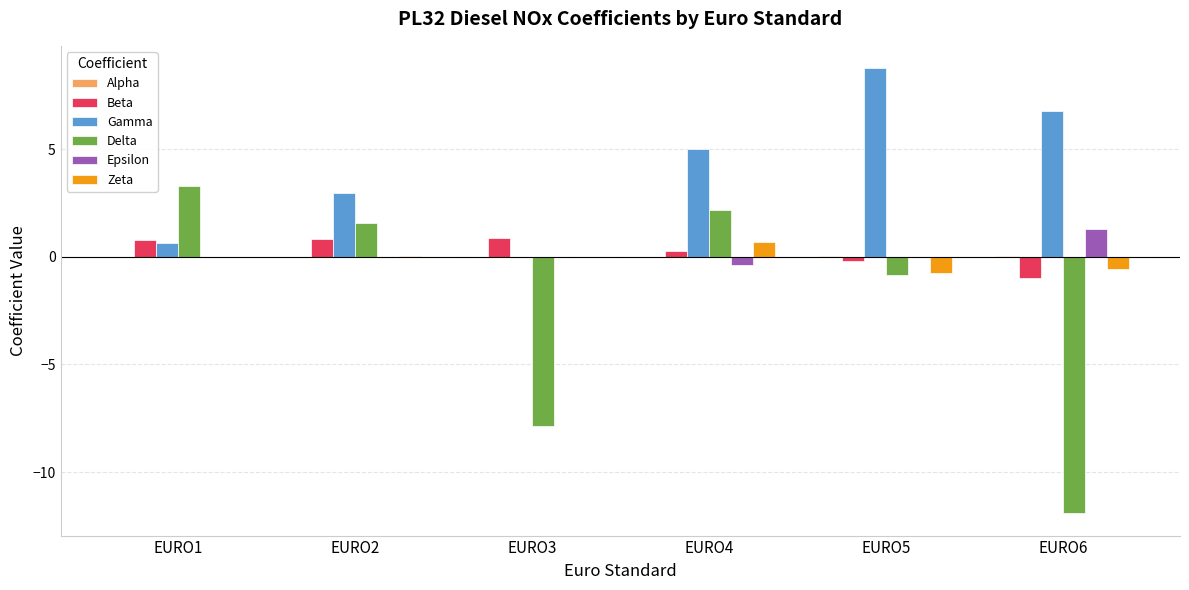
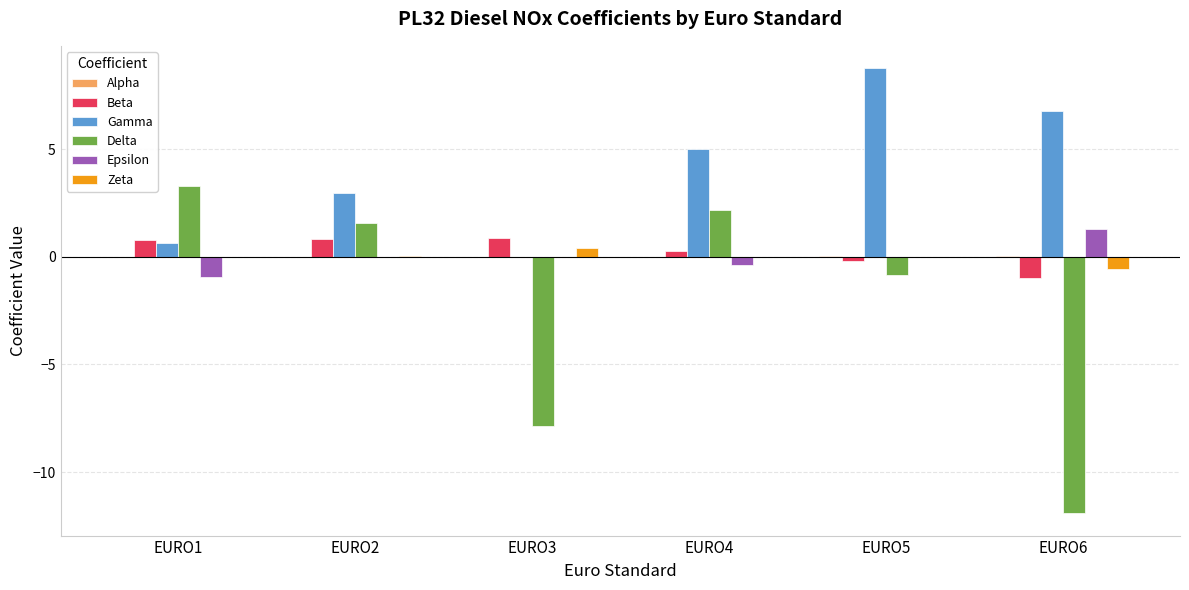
  {
    "Beta": {
      "EURO1": 0.8,
      "EURO2": 0.8,
      "EURO3": 0.9,
      "EURO4": 0.3,
      "EURO5": -0.2,
      "EURO6": -1.0
    },
    "Gamma": {
      "EURO1": 0.6,
      "EURO2": 3.0,
      "EURO4": 5.0,
      "EURO5": 8.8,
      "EURO6": 6.8
    },
    "Delta": {
      "EURO1": 3.3,
      "EURO2": 1.6,
      "EURO3": -7.9,
      "EURO4": 2.2,
      "EURO5": -0.8,
      "EURO6": -11.9
    },
    "Epsilon": {
-     "EURO1": 0.0,
+     "EURO1": -0.9,
      "EURO4": -0.4,
      "EURO6": 1.3
    },
    "Zeta": {
-     "EURO3": 0.0,
-     "EURO4": 0.7,
-     "EURO5": -0.7,
+     "EURO3": 0.4,
+     "EURO4": 0.0,
+     "EURO5": 0.0,
      "EURO6": -0.6
    }
  }
